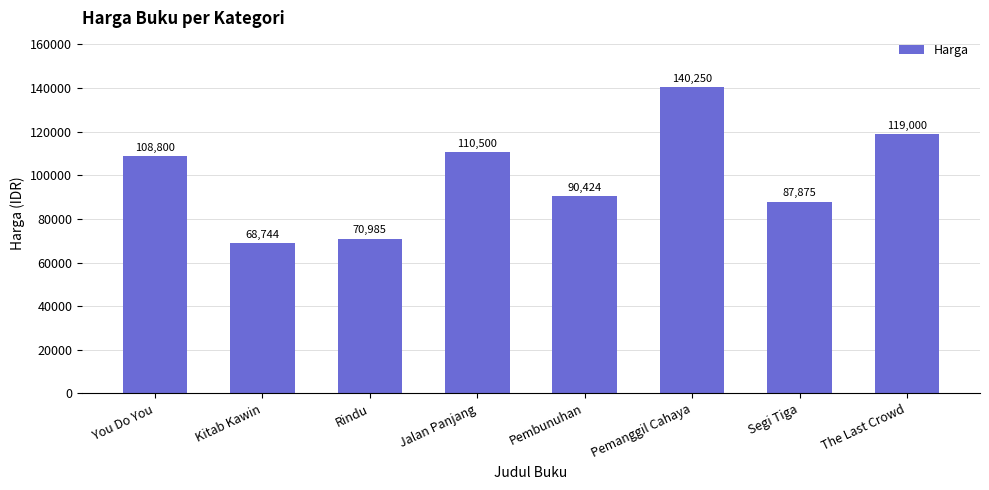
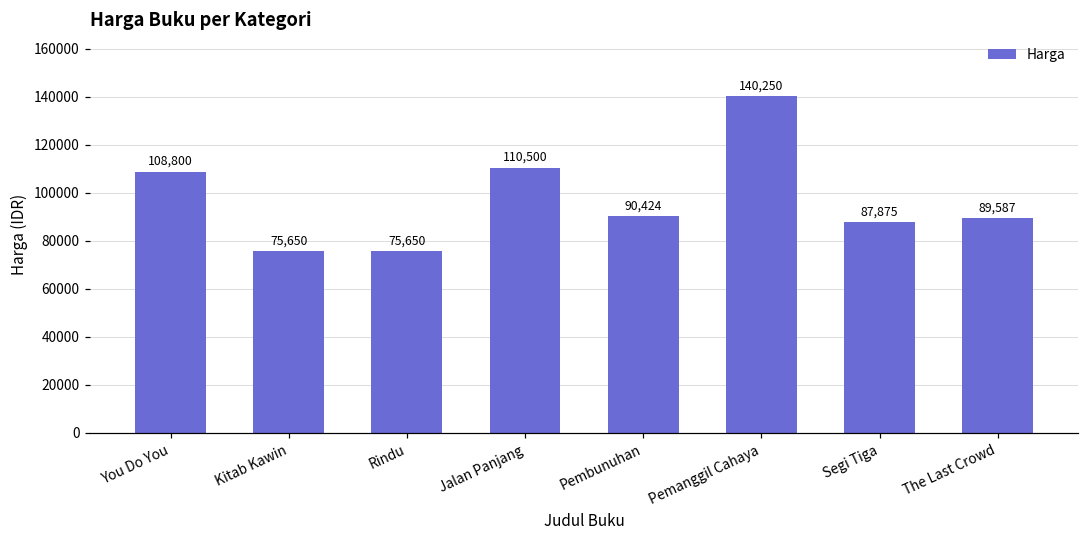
  {
    "You Do You": "108,800",
-   "Kitab Kawin": "68,744",
-   "Rindu": "70,985",
+   "Kitab Kawin": "75,650",
+   "Rindu": "75,650",
    "Jalan Panjang": "110,500",
    "Pembunuhan": "90,424",
    "Pemanggil Cahaya": "140,250",
    "Segi Tiga": "87,875",
-   "The Last Crowd": "119,000"
+   "The Last Crowd": "89,587"
  }
